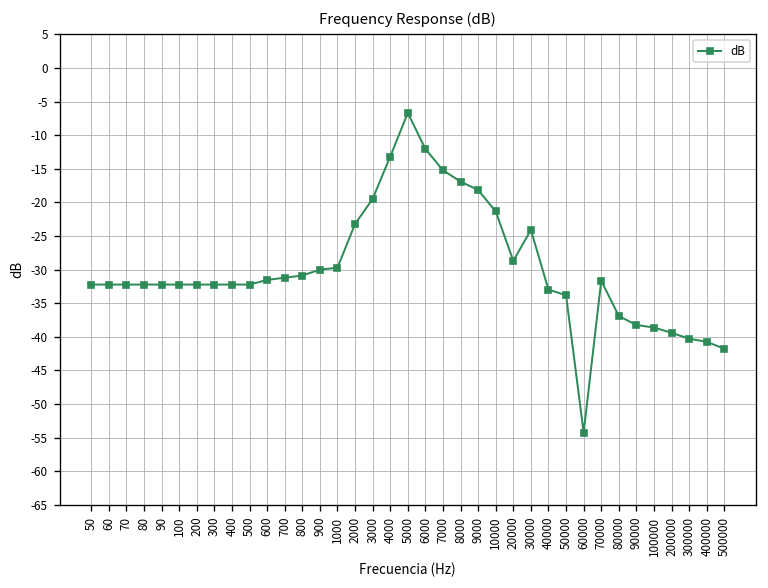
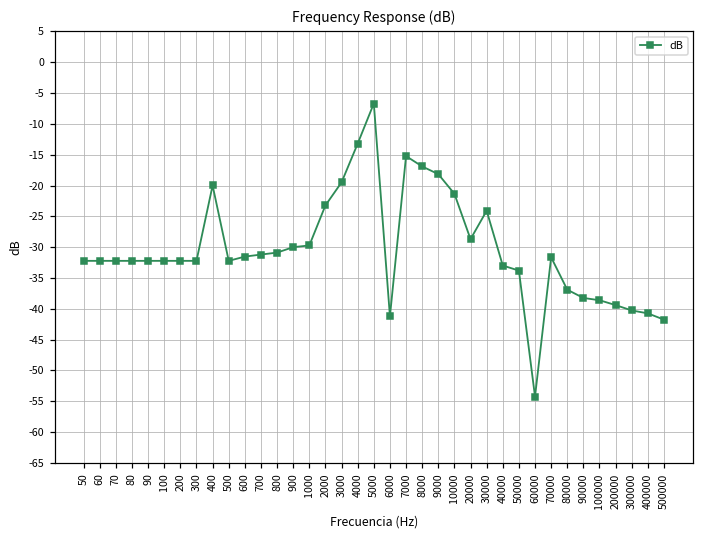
  {
    "50": -32,
    "60": -32,
    "70": -32,
    "80": -32,
    "90": -32,
    "100": -32,
    "200": -32,
    "300": -32,
-   "400": -32,
+   "400": -20,
    "500": -32,
    "600": -32,
    "700": -31,
    "800": -31,
    "900": -30,
    "1000": -30,
    "2000": -23,
    "3000": -19,
    "4000": -13,
    "5000": -7,
-   "6000": -12,
+   "6000": -41,
    "7000": -15,
    "8000": -17,
    "9000": -18,
    "10000": -21,
    "20000": -29,
    "30000": -24,
    "40000": -33,
    "50000": -34,
    "60000": -54,
    "70000": -32,
    "80000": -37,
    "90000": -38,
    "100000": -39,
    "200000": -39,
    "300000": -40,
    "400000": -41,
    "500000": -42
  }
